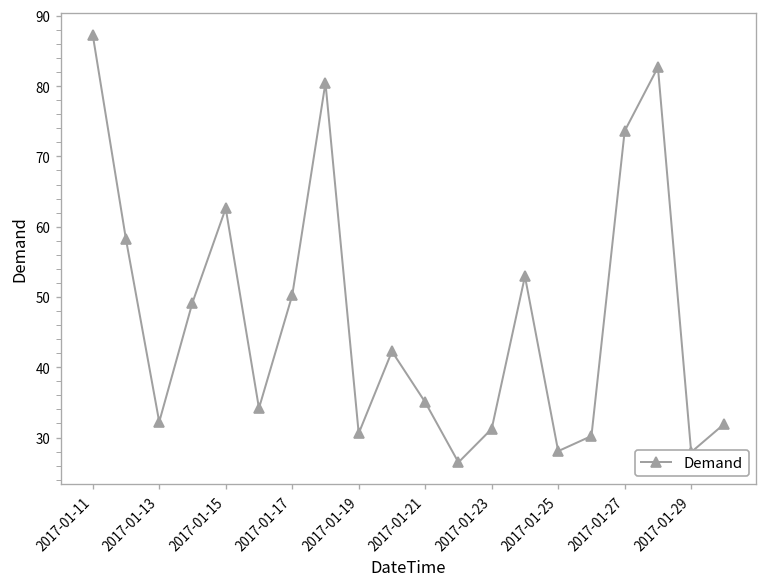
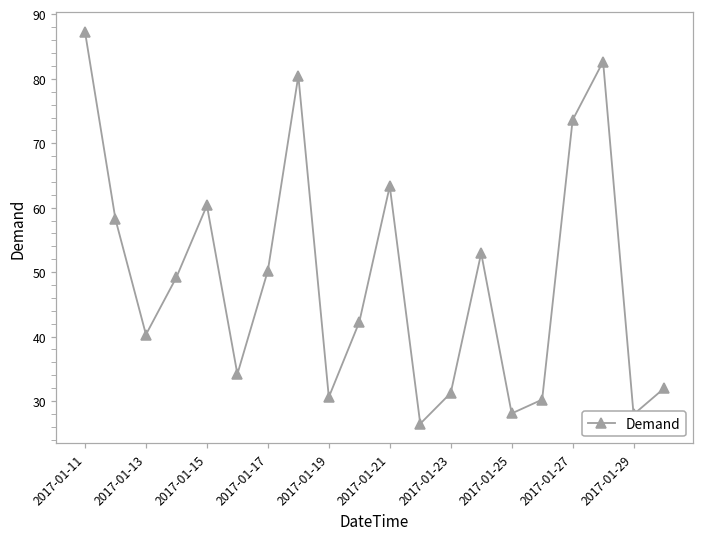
  {
    "2017-01-11": 87,
-   "2017-01-13": 32,
-   "2017-01-15": 63,
+   "2017-01-13": 40,
+   "2017-01-15": 60,
    "2017-01-17": 50,
    "2017-01-19": 31,
-   "2017-01-21": 35,
+   "2017-01-21": 63,
    "2017-01-23": 31,
    "2017-01-25": 28,
    "2017-01-27": 74
  }
